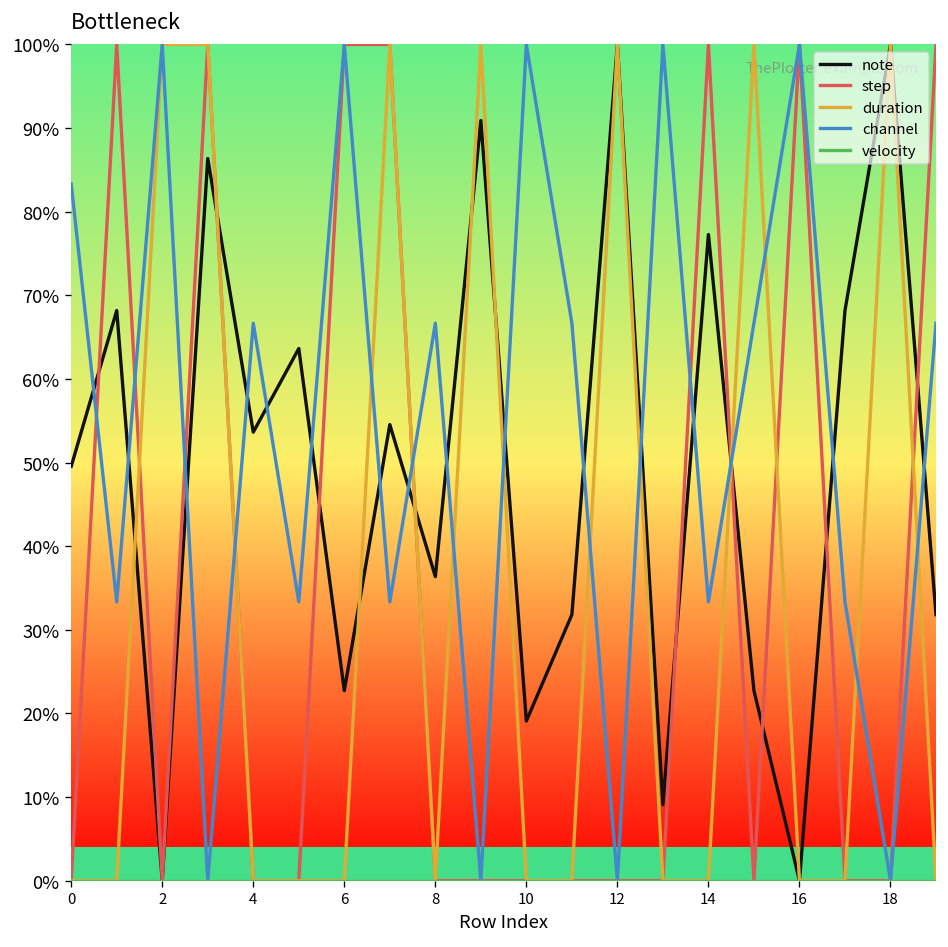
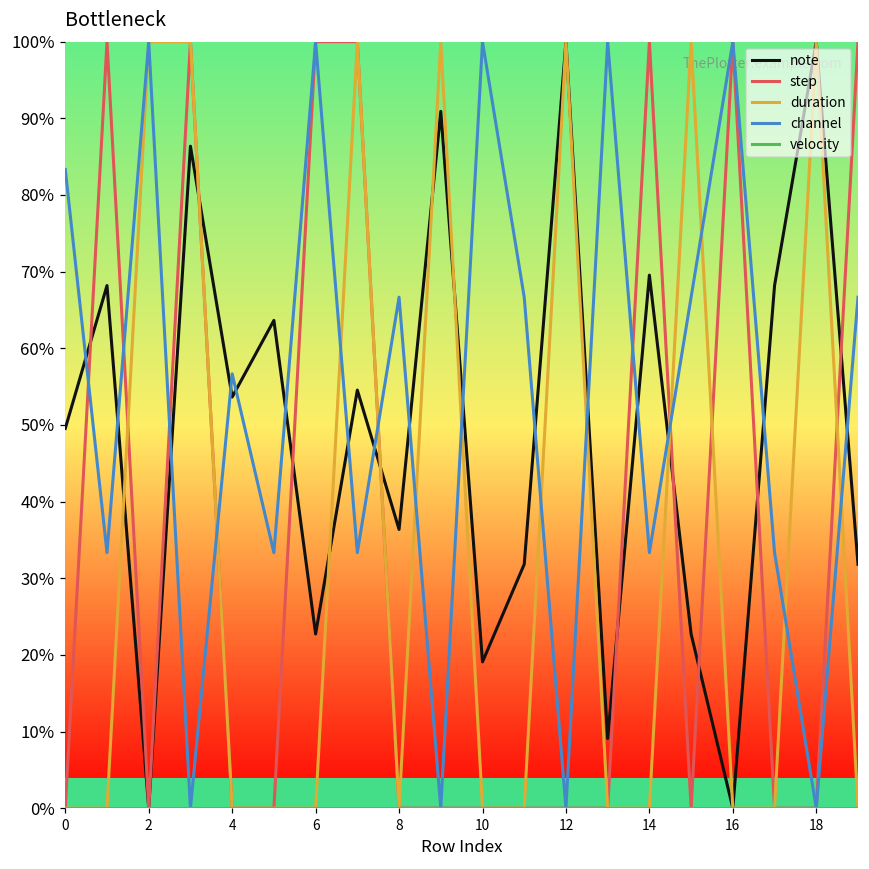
  {
    "note": {
      "0": "50%",
      "4": "54%",
      "6": "23%",
      "8": "36%",
      "10": "19%",
-     "14": "77%"
+     "14": "70%"
    },
    "step": {
      "14": "100%"
    },
    "channel": {
      "0": "83%",
-     "4": "67%",
+     "4": "57%",
      "8": "67%",
      "10": "100%",
      "14": "33%"
    }
  }
